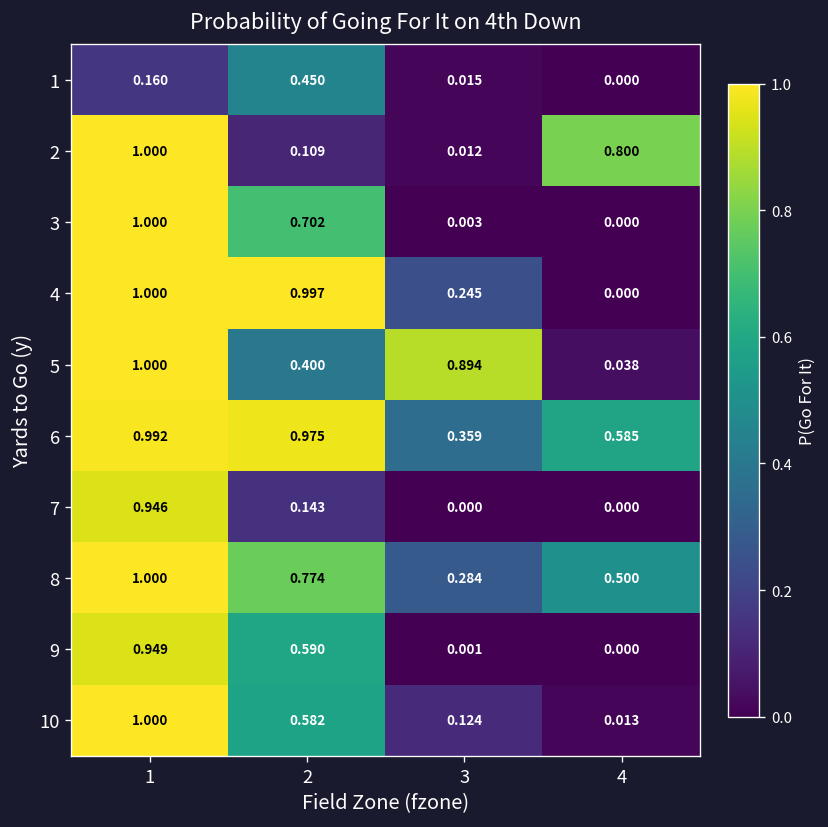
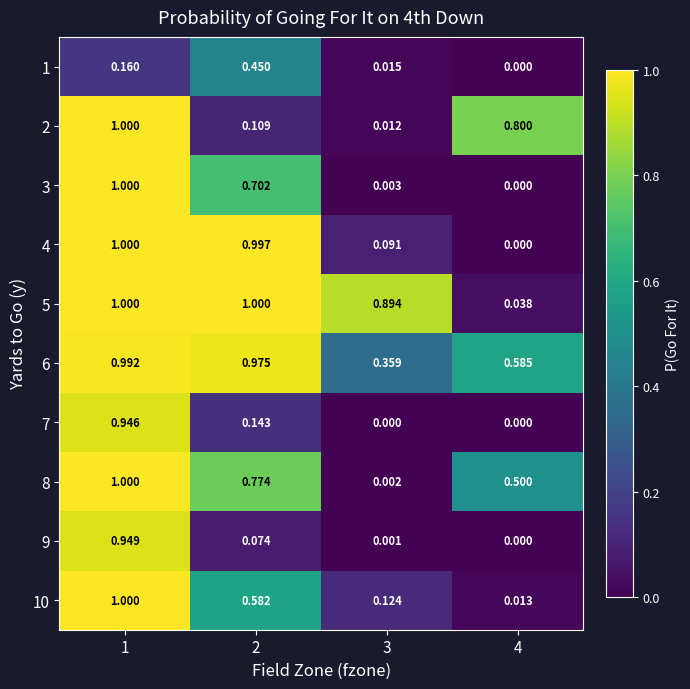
  {
    "1": {
      "1": 0.160,
      "2": 0.450,
      "3": 0.015,
      "4": 0.000
    },
    "2": {
      "1": 1.000,
      "2": 0.109,
      "3": 0.012,
      "4": 0.800
    },
    "3": {
      "1": 1.000,
      "2": 0.702,
      "3": 0.003,
      "4": 0.000
    },
    "4": {
      "1": 1.000,
      "2": 0.997,
-     "3": 0.245,
+     "3": 0.091,
      "4": 0.000
    },
    "5": {
      "1": 1.000,
-     "2": 0.400,
+     "2": 1.000,
      "3": 0.894,
      "4": 0.038
    },
    "6": {
      "1": 0.992,
      "2": 0.975,
      "3": 0.359,
      "4": 0.585
    },
    "7": {
      "1": 0.946,
      "2": 0.143,
      "3": 0.000,
      "4": 0.000
    },
    "8": {
      "1": 1.000,
      "2": 0.774,
-     "3": 0.284,
+     "3": 0.002,
      "4": 0.500
    },
    "9": {
      "1": 0.949,
-     "2": 0.590,
+     "2": 0.074,
      "3": 0.001,
      "4": 0.000
    },
    "10": {
      "1": 1.000,
      "2": 0.582,
      "3": 0.124,
      "4": 0.013
    }
  }
